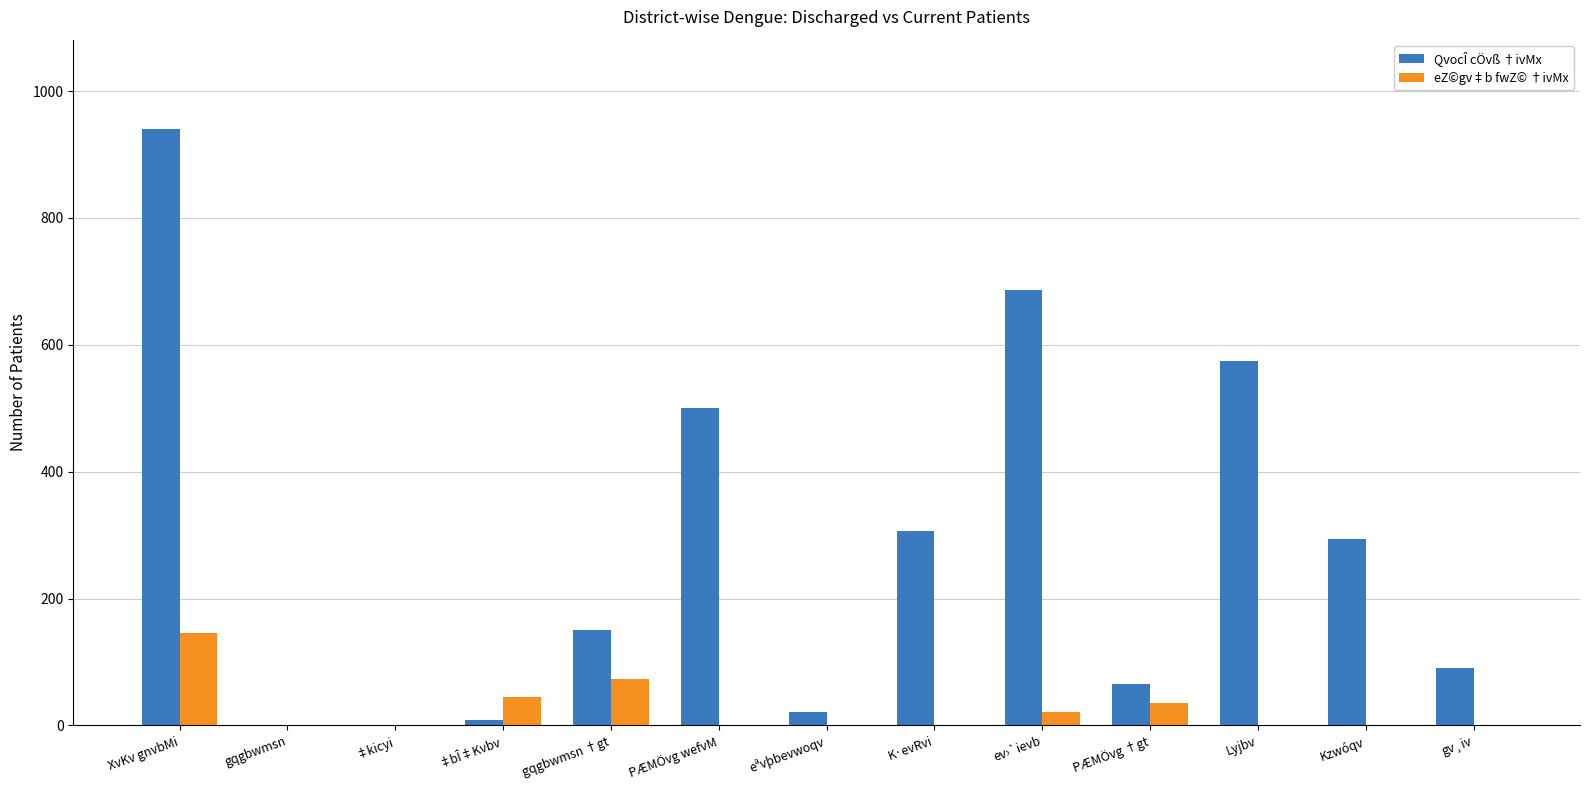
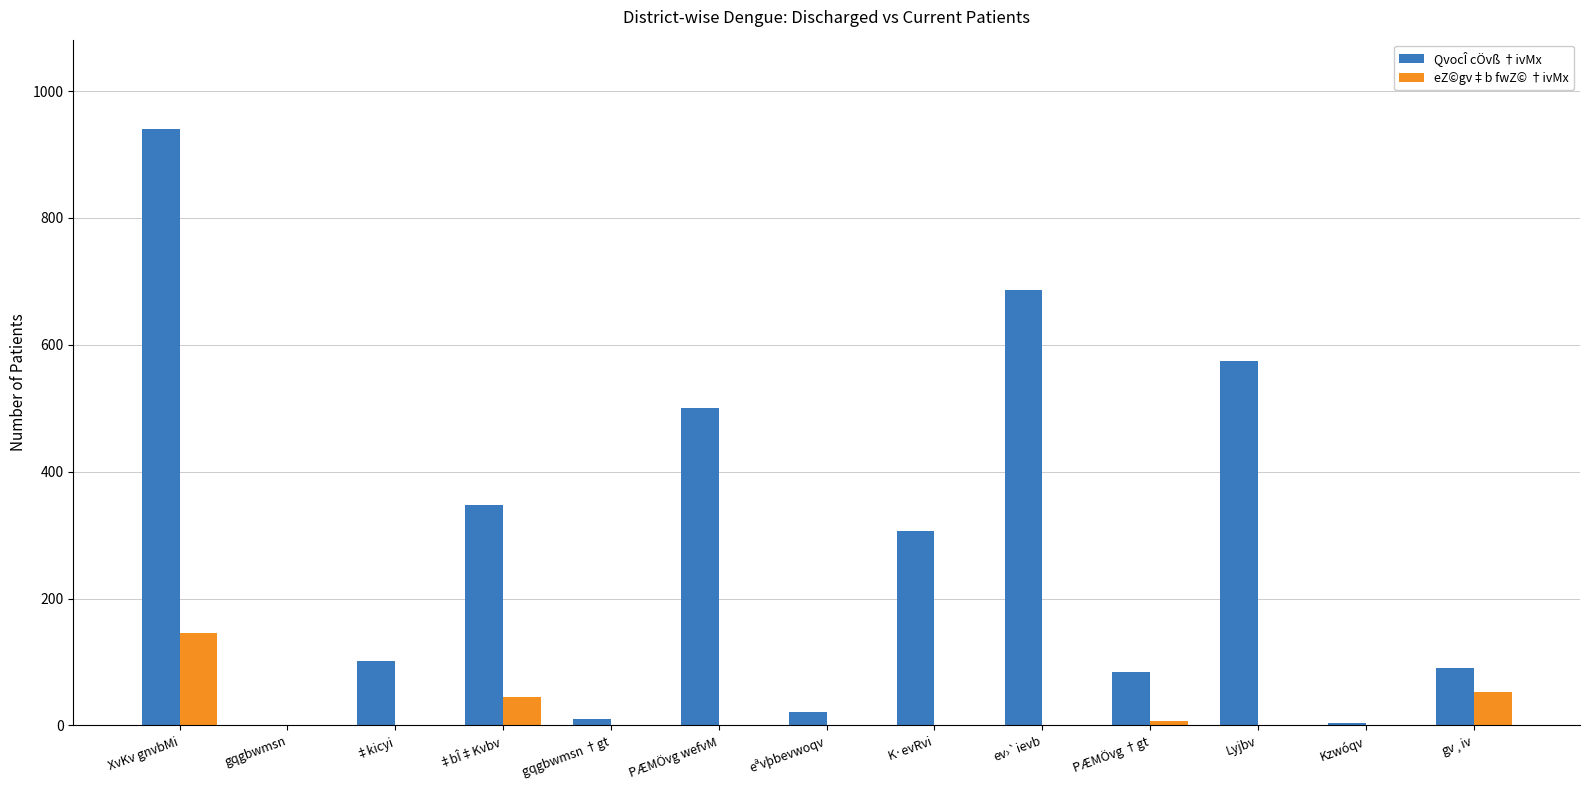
  {
    "QvocÎ cÖvß †ivMx": {
      "XvKv gnvbMi": 940,
-     "‡kicyi": 0,
-     "‡bÎ‡Kvbv": 10,
-     "gqgbwmsn †gt": 150,
+     "‡kicyi": 100,
+     "‡bÎ‡Kvbv": 350,
+     "gqgbwmsn †gt": 10,
      "PÆMÖvg wefvM": 500,
      "eªvþbevwoqv": 20,
      "K·evRvi": 310,
      "ev›`ievb": 690,
-     "PÆMÖvg †gt": 70,
+     "PÆMÖvg †gt": 90,
      "Lyjbv": 570,
-     "Kzwóqv": 290,
+     "Kzwóqv": 0,
      "gv¸iv": 90
    },
    "eZ©gv‡b fwZ© †ivMx": {
      "XvKv gnvbMi": 150,
      "gqgbwmsn": 0,
      "‡kicyi": 0,
      "‡bÎ‡Kvbv": 50,
-     "gqgbwmsn †gt": 70,
+     "gqgbwmsn †gt": 0,
      "PÆMÖvg wefvM": 0,
      "eªvþbevwoqv": 0,
      "K·evRvi": 0,
-     "ev›`ievb": 20,
-     "PÆMÖvg †gt": 40,
+     "ev›`ievb": 0,
+     "PÆMÖvg †gt": 10,
      "Lyjbv": 0,
      "Kzwóqv": 0,
-     "gv¸iv": 0
+     "gv¸iv": 50
    }
  }
